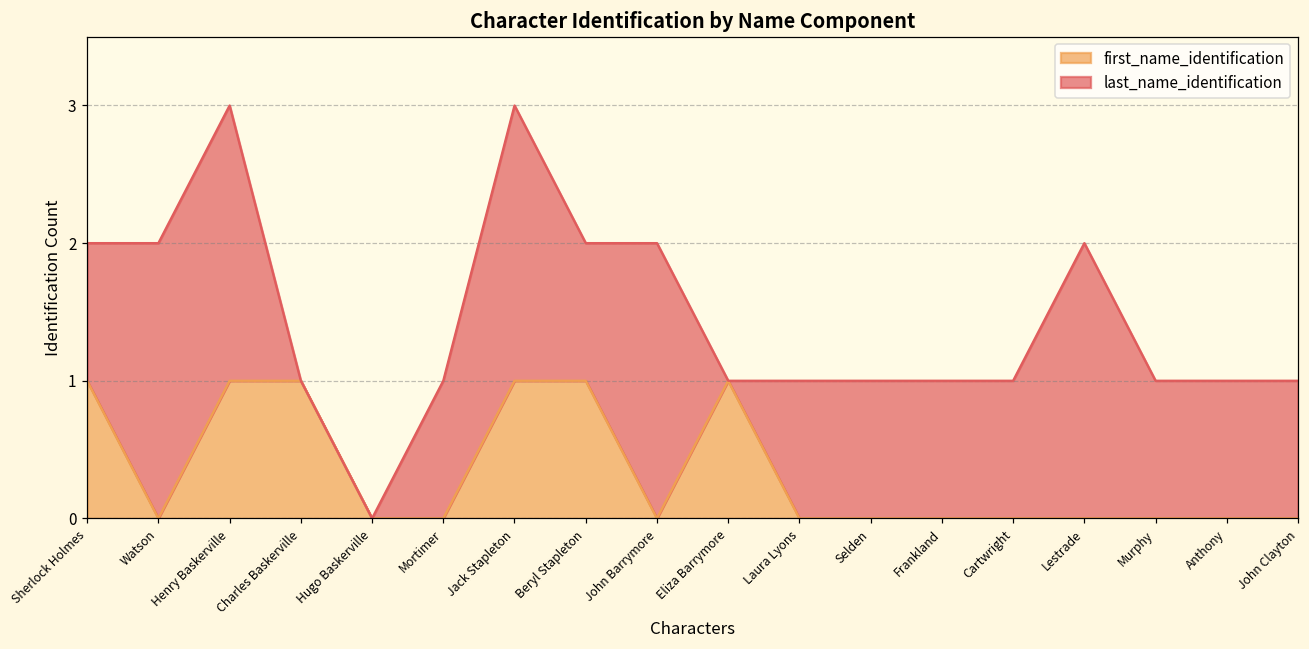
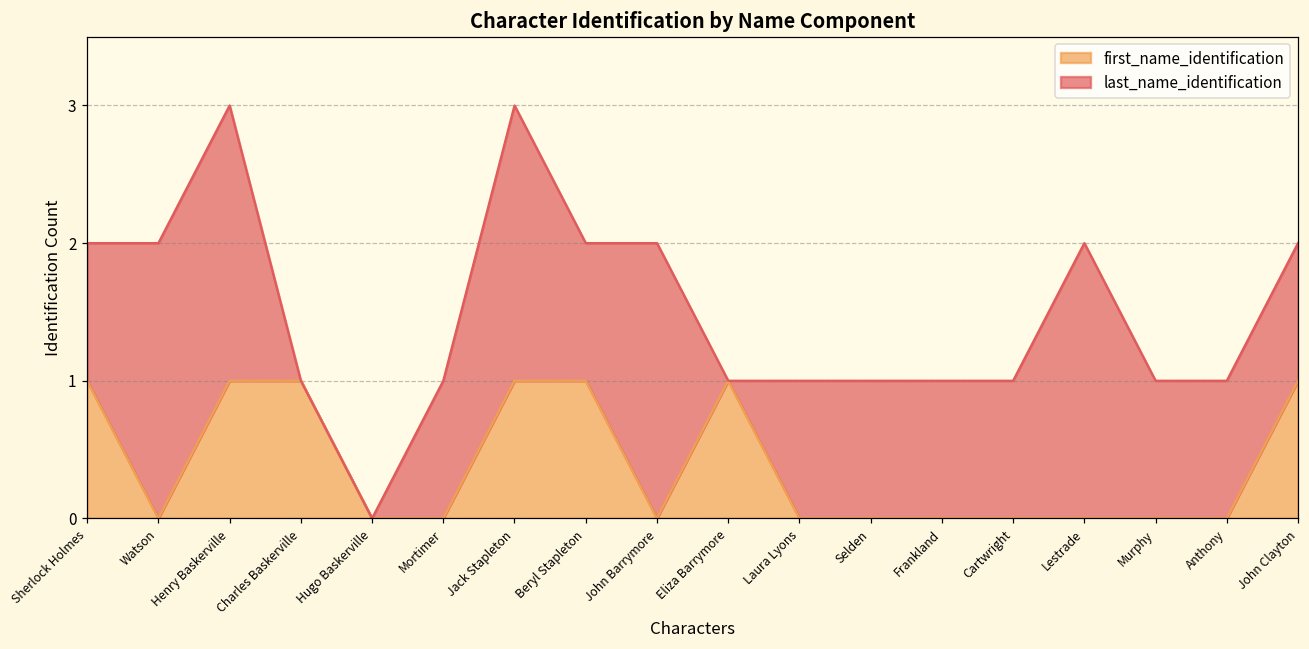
  {
    "first_name_identification": {
      "Sherlock Holmes": 1,
      "Watson": 0,
      "Henry Baskerville": 1,
      "Mortimer": 0,
      "Jack Stapleton": 1,
      "Beryl Stapleton": 1,
      "John Barrymore": 0,
      "Laura Lyons": 0,
      "Selden": 0,
      "Frankland": 0,
      "Cartwright": 0,
      "Lestrade": 0,
      "Murphy": 0,
      "Anthony": 0,
-     "John Clayton": 0
+     "John Clayton": 1
    },
    "last_name_identification": {
      "Sherlock Holmes": 1,
      "Watson": 2,
      "Henry Baskerville": 2,
      "Mortimer": 1,
      "Jack Stapleton": 2,
      "Beryl Stapleton": 1,
      "John Barrymore": 2,
      "Laura Lyons": 1,
      "Selden": 1,
      "Frankland": 1,
      "Cartwright": 1,
      "Lestrade": 2,
      "Murphy": 1,
      "Anthony": 1,
      "John Clayton": 1
    }
  }
